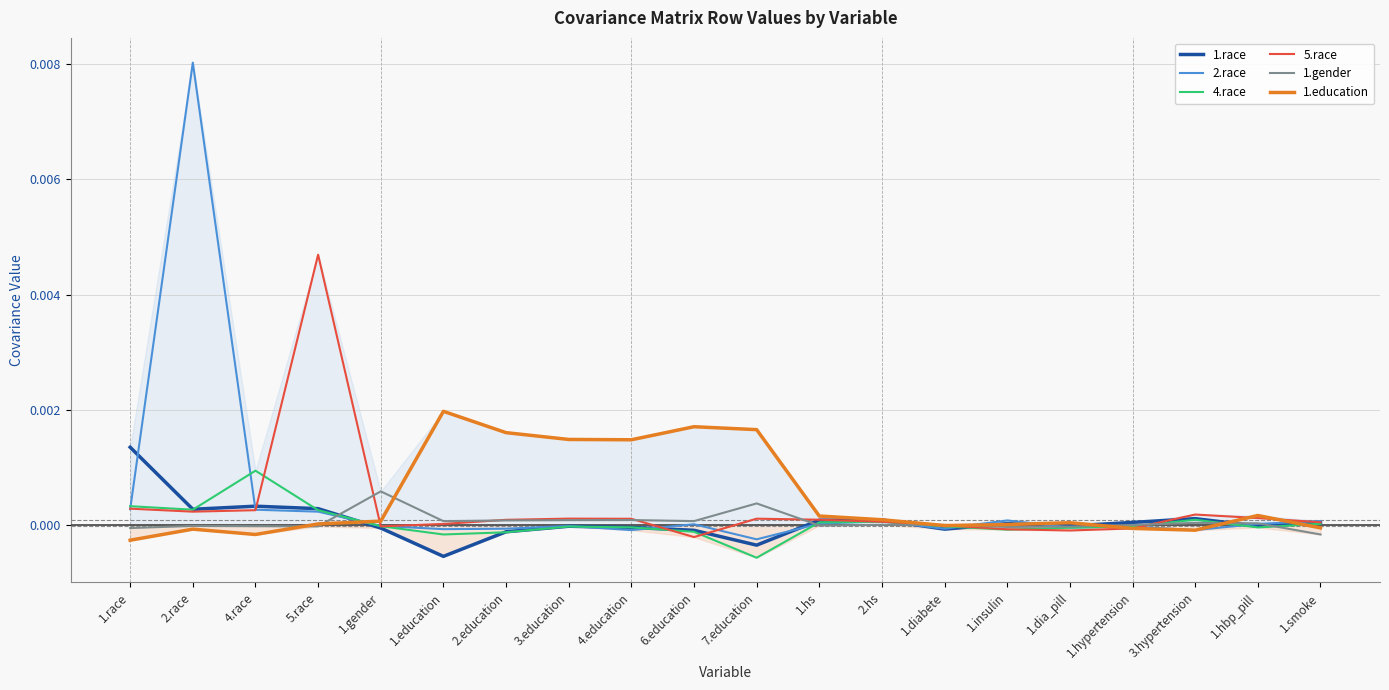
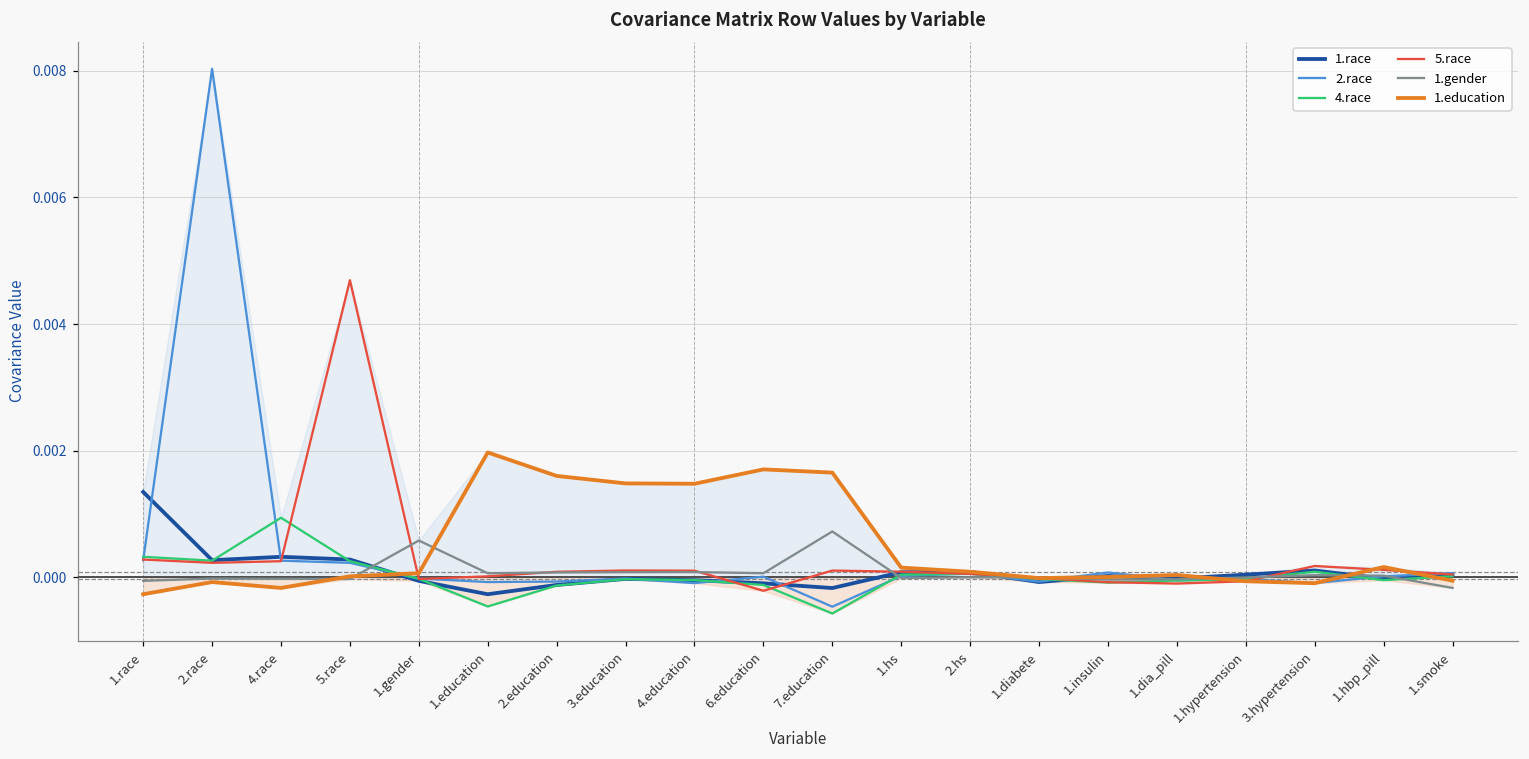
  {
    "1.race": {
      "4.race": 0.0003,
-     "1.education": -0.0005,
-     "7.education": -0.0004
+     "1.education": -0.0003,
+     "7.education": -0.0002
    },
    "2.race": {
      "1.education": -0.0001,
      "2.education": -0.0001,
      "4.education": -0.0001,
-     "7.education": -0.0003
+     "7.education": -0.0005
    },
    "4.race": {
-     "1.education": -0.0002,
+     "1.education": -0.0005,
      "7.education": -0.0006
    },
    "1.gender": {
      "1.race": -0.0001,
      "1.education": 0.0001,
      "6.education": 0.0001,
-     "7.education": 0.0004,
+     "7.education": 0.0007,
      "1.smoke": -0.0002
    }
  }
